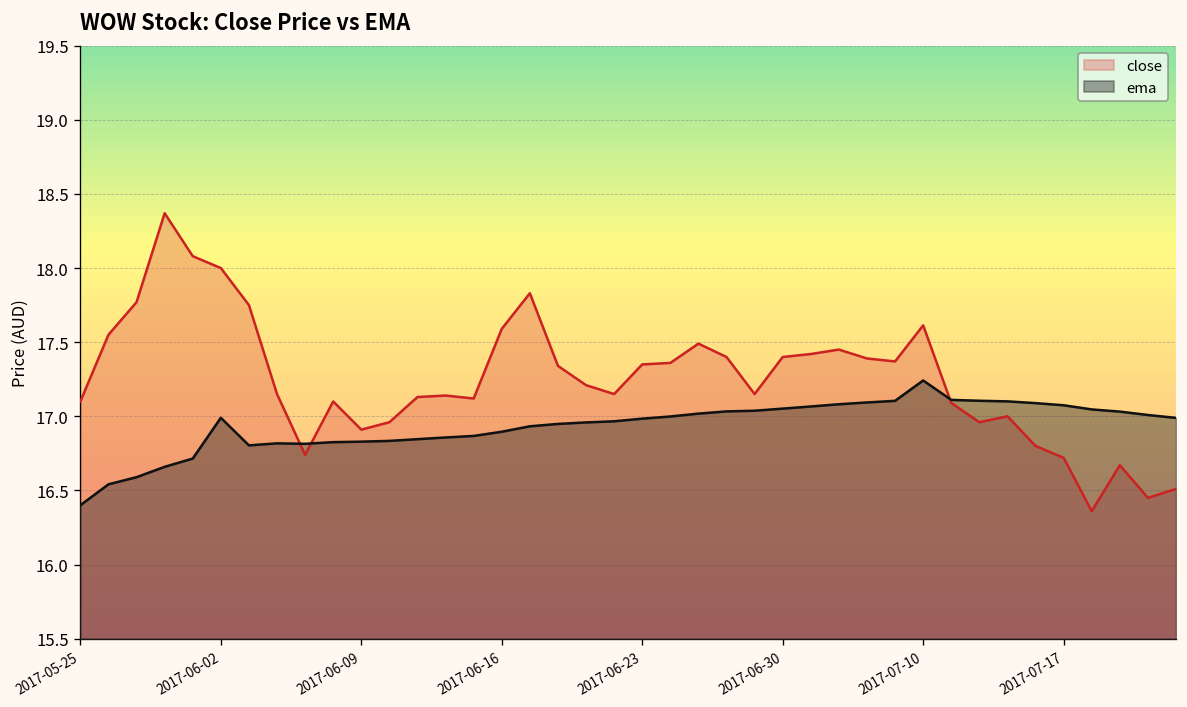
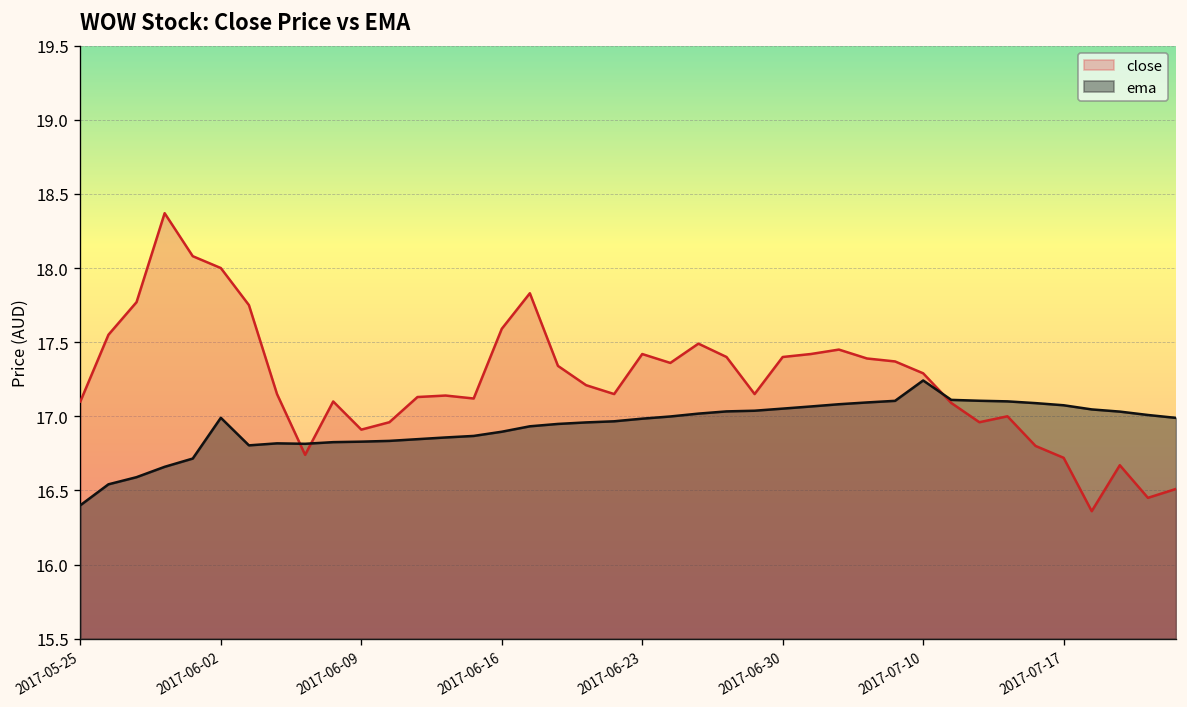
  {
    "close": {
      "2017-05-25": 17.10,
      "2017-06-02": 18.00,
      "2017-06-09": 16.91,
      "2017-06-16": 17.59,
-     "2017-06-23": 17.35,
+     "2017-06-23": 17.42,
      "2017-06-30": 17.40,
-     "2017-07-10": 17.61,
+     "2017-07-10": 17.29,
      "2017-07-17": 16.72
    },
    "ema": {
      "2017-05-25": 16.40,
      "2017-06-02": 16.99,
      "2017-06-09": 16.83,
      "2017-06-16": 16.90,
      "2017-06-23": 16.98,
      "2017-06-30": 17.05,
      "2017-07-10": 17.24,
      "2017-07-17": 17.07
    }
  }
